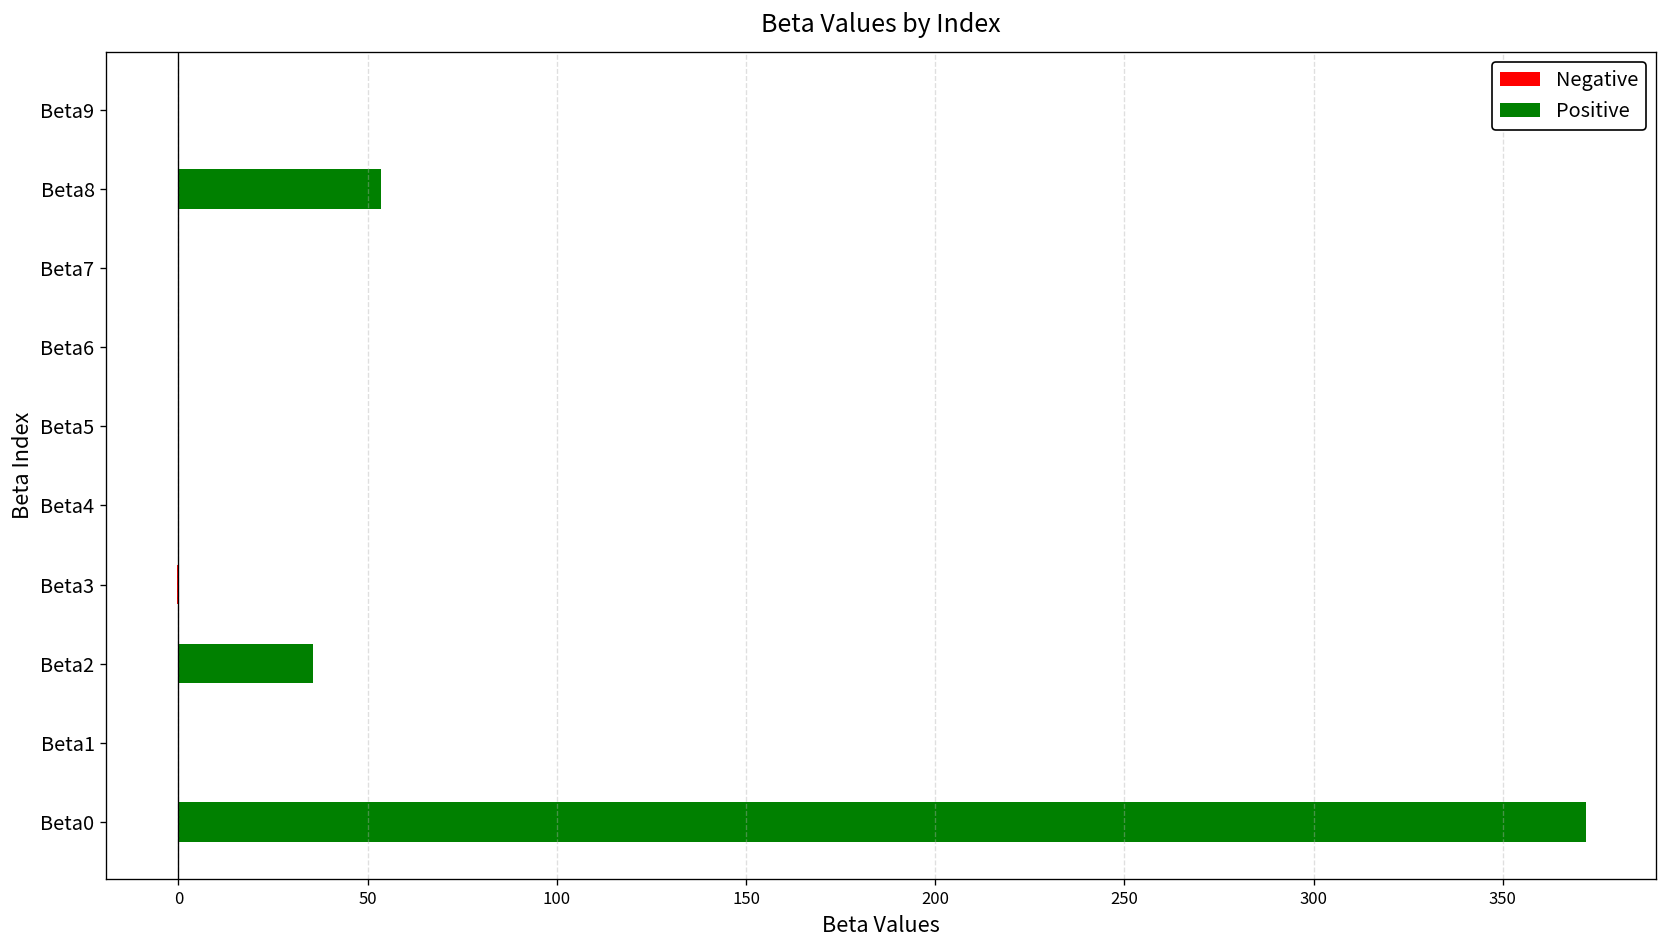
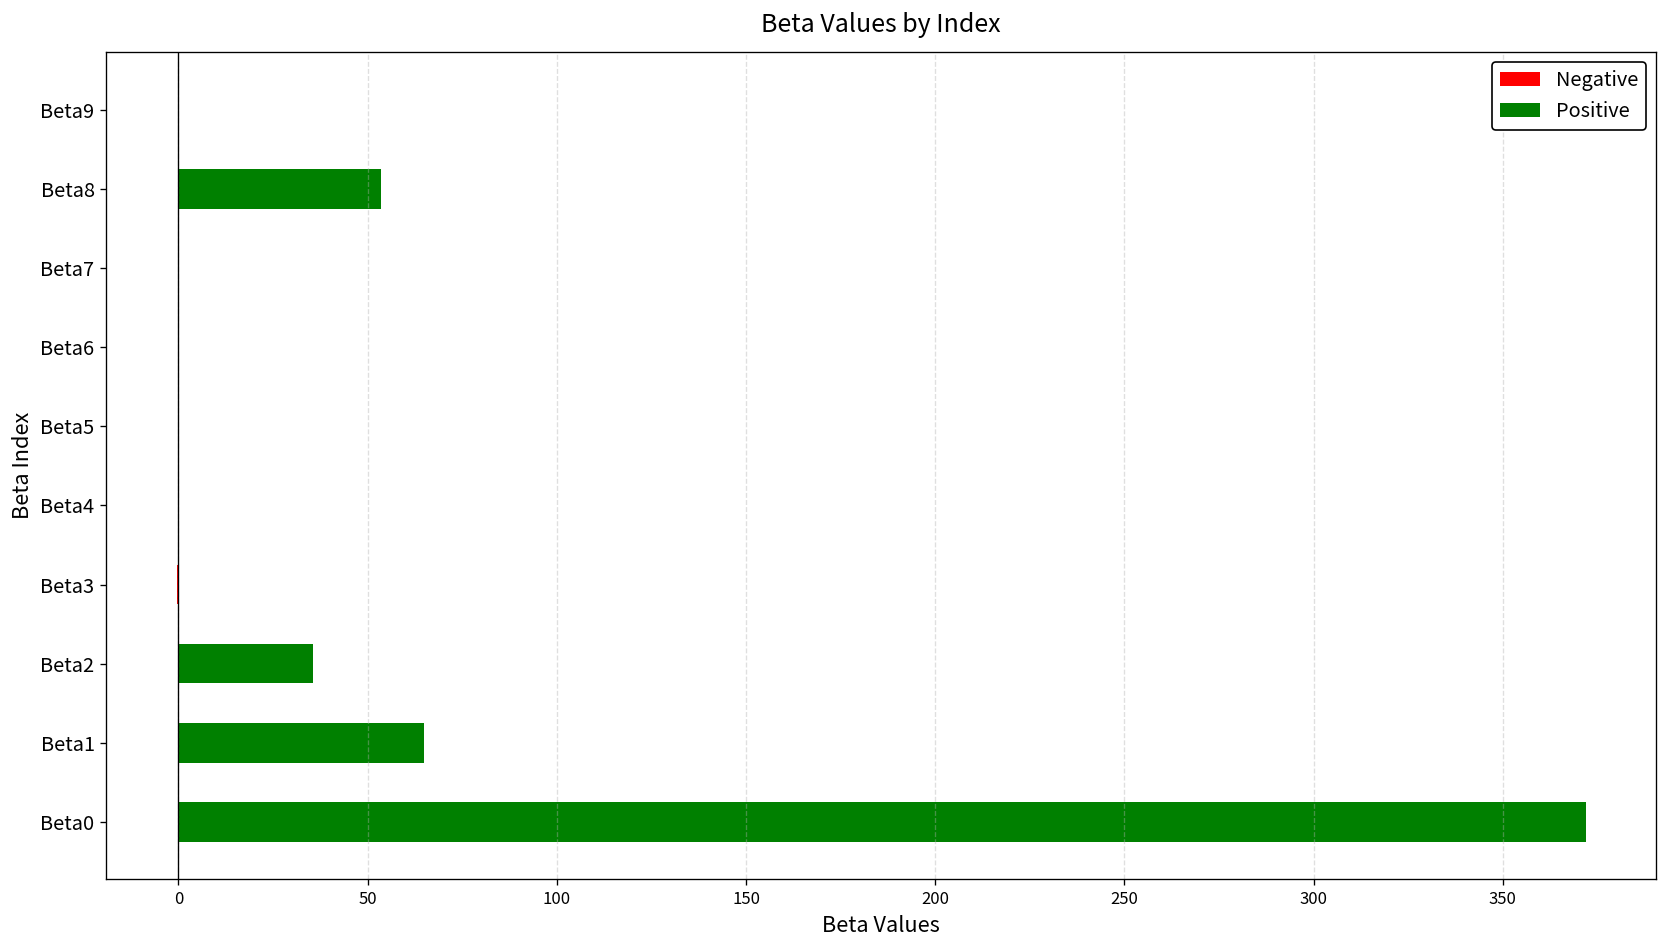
  {
    "Beta8": 53,
    "Beta2": 36,
-   "Beta1": 0,
+   "Beta1": 65,
    "Beta0": 372
  }
